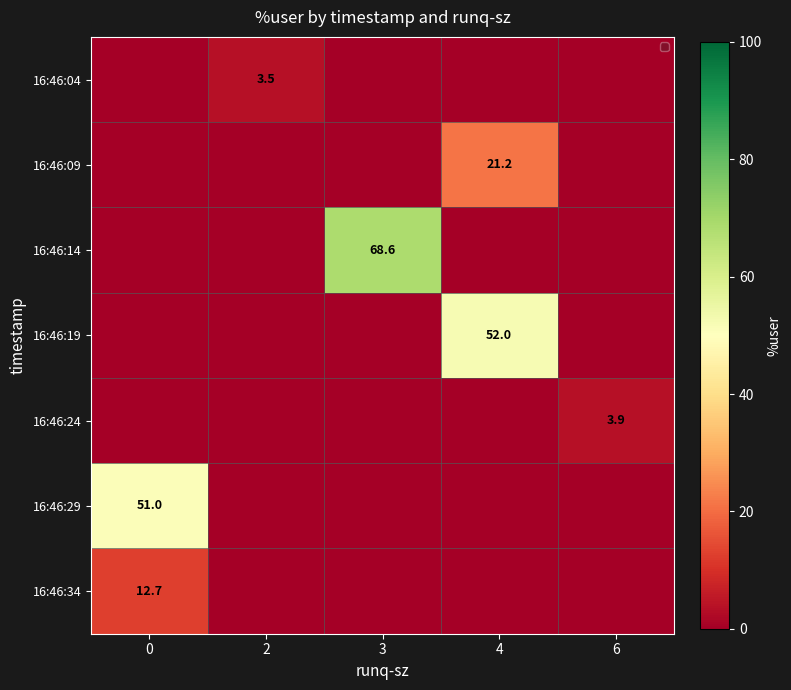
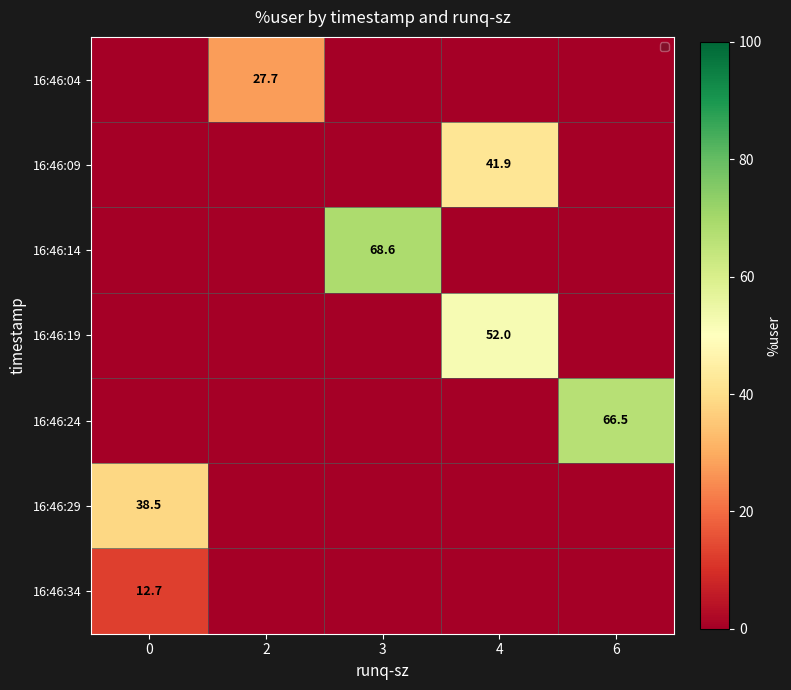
  {
    "16:46:04": {
-     "2": 3.5
+     "2": 27.7
    },
    "16:46:09": {
-     "4": 21.2
+     "4": 41.9
    },
    "16:46:14": {
      "3": 68.6
    },
    "16:46:19": {
      "4": 52.0
    },
    "16:46:24": {
-     "6": 3.9
+     "6": 66.5
    },
    "16:46:29": {
-     "0": 51.0
+     "0": 38.5
    },
    "16:46:34": {
      "0": 12.7
    }
  }
